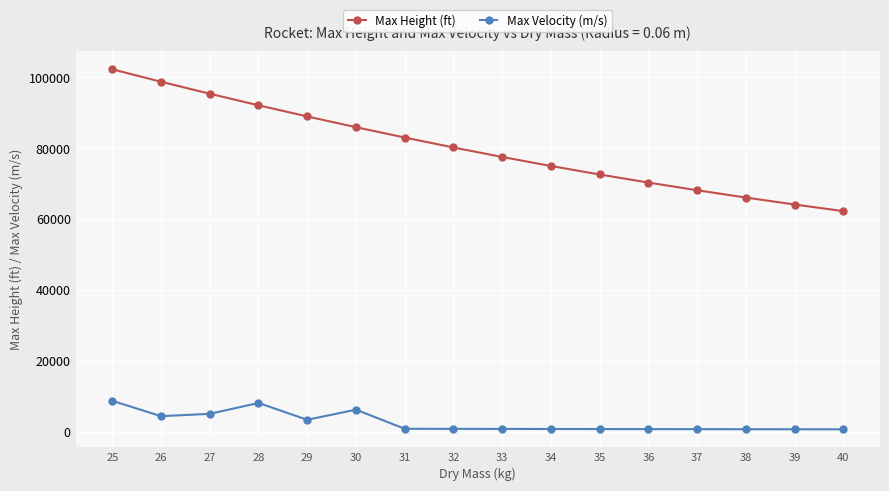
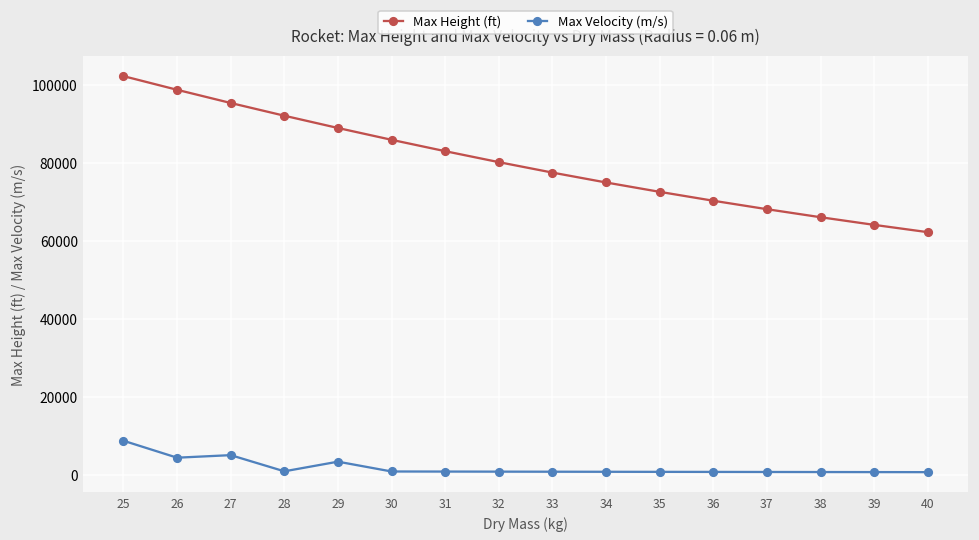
  {
    "Max Height (ft)": {
      "25": 102000,
      "26": 99000,
      "27": 95000,
      "28": 92000,
      "29": 89000,
      "30": 86000,
      "31": 83000,
      "32": 80000,
      "33": 78000,
      "34": 75000,
      "35": 73000,
      "36": 70000,
      "37": 68000,
      "38": 66000,
      "39": 64000,
      "40": 62000
    },
    "Max Velocity (m/s)": {
      "25": 9000,
      "26": 4000,
      "27": 5000,
-     "28": 8000,
+     "28": 1000,
      "29": 3000,
-     "30": 6000,
+     "30": 1000,
      "31": 1000,
      "32": 1000,
      "33": 1000,
      "34": 1000,
      "35": 1000,
      "36": 1000,
      "37": 1000,
      "38": 1000,
      "39": 1000,
      "40": 1000
    }
  }
